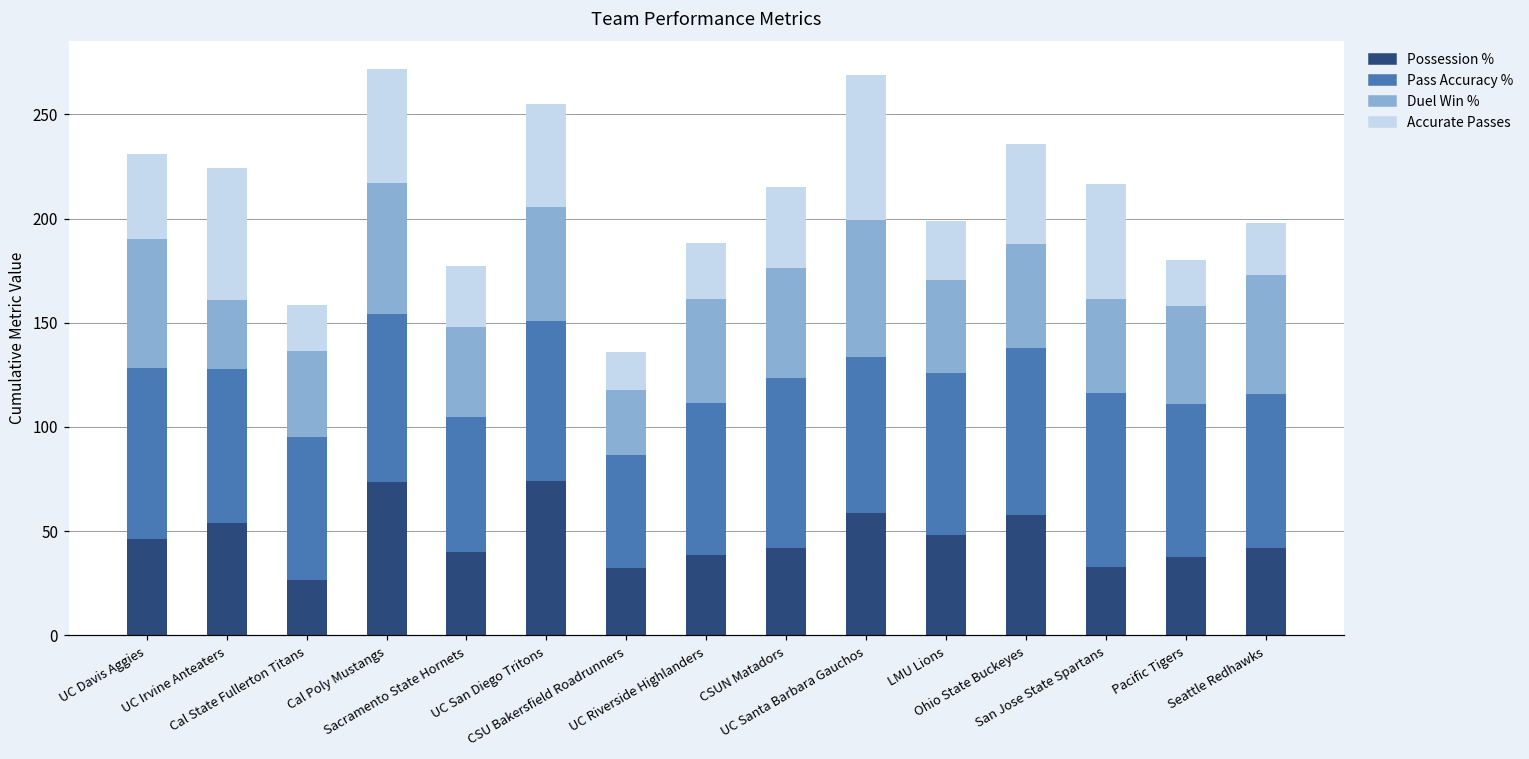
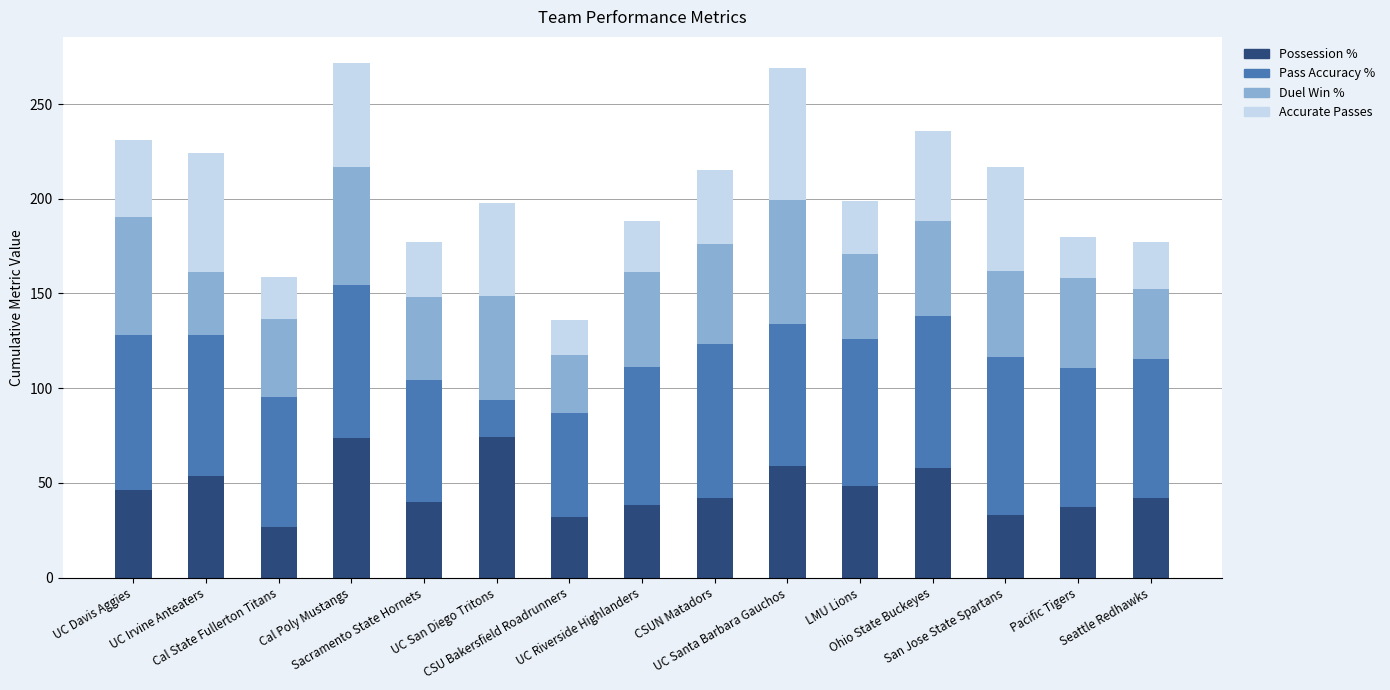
  {
    "Possession %": {
      "UC Davis Aggies": 46,
      "UC Irvine Anteaters": 54,
      "Cal State Fullerton Titans": 27,
      "Cal Poly Mustangs": 73,
      "Sacramento State Hornets": 40,
      "UC San Diego Tritons": 74,
      "CSU Bakersfield Roadrunners": 32,
      "UC Riverside Highlanders": 38,
      "CSUN Matadors": 42,
      "UC Santa Barbara Gauchos": 59,
      "LMU Lions": 48,
      "Ohio State Buckeyes": 58,
      "San Jose State Spartans": 33,
      "Pacific Tigers": 37,
      "Seattle Redhawks": 42
    },
    "Pass Accuracy %": {
      "UC Davis Aggies": 82,
      "UC Irvine Anteaters": 74,
      "Cal State Fullerton Titans": 69,
      "Cal Poly Mustangs": 81,
      "Sacramento State Hornets": 64,
-     "UC San Diego Tritons": 77,
+     "UC San Diego Tritons": 20,
      "CSU Bakersfield Roadrunners": 55,
      "UC Riverside Highlanders": 73,
      "CSUN Matadors": 81,
      "UC Santa Barbara Gauchos": 75,
      "LMU Lions": 78,
      "Ohio State Buckeyes": 80,
      "San Jose State Spartans": 83,
      "Pacific Tigers": 73,
      "Seattle Redhawks": 74
    },
    "Duel Win %": {
      "UC Davis Aggies": 62,
      "UC Irvine Anteaters": 33,
      "Cal State Fullerton Titans": 41,
      "Cal Poly Mustangs": 63,
      "Sacramento State Hornets": 43,
      "UC San Diego Tritons": 55,
      "CSU Bakersfield Roadrunners": 31,
      "UC Riverside Highlanders": 50,
      "CSUN Matadors": 53,
      "UC Santa Barbara Gauchos": 66,
      "LMU Lions": 45,
      "Ohio State Buckeyes": 50,
      "San Jose State Spartans": 45,
      "Pacific Tigers": 47,
-     "Seattle Redhawks": 57
+     "Seattle Redhawks": 37
    },
    "Accurate Passes": {
      "UC Davis Aggies": 41,
      "UC Irvine Anteaters": 63,
      "Cal State Fullerton Titans": 22,
      "Cal Poly Mustangs": 55,
      "Sacramento State Hornets": 29,
      "UC San Diego Tritons": 49,
      "CSU Bakersfield Roadrunners": 18,
      "UC Riverside Highlanders": 27,
      "CSUN Matadors": 39,
      "UC Santa Barbara Gauchos": 70,
      "LMU Lions": 28,
      "Ohio State Buckeyes": 48,
      "San Jose State Spartans": 55,
      "Pacific Tigers": 22,
      "Seattle Redhawks": 25
    }
  }
